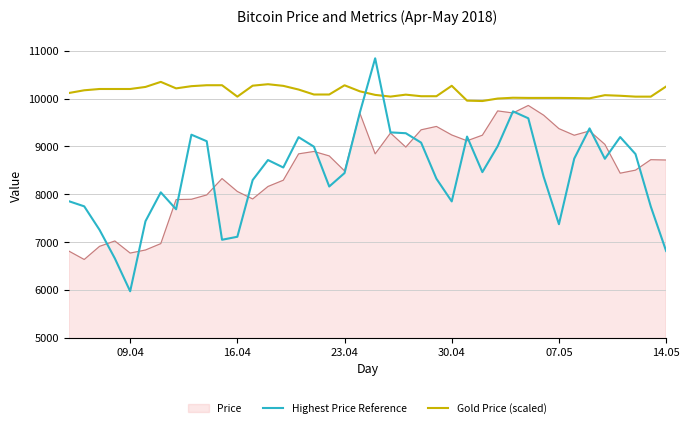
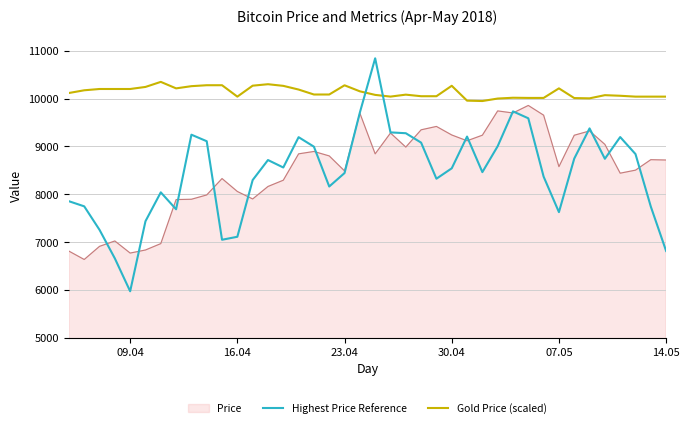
  {
    "Price": {
      "09.04": 6800,
      "16.04": 8100,
      "30.04": 9200,
-     "07.05": 9400,
+     "07.05": 8600,
      "14.05": 8700
    },
    "Highest Price Reference": {
      "09.04": 6000,
      "16.04": 7100,
-     "30.04": 7900,
-     "07.05": 7400,
+     "30.04": 8500,
+     "07.05": 7600,
      "14.05": 6800
    },
    "Gold Price (scaled)": {
      "09.04": 10200,
      "16.04": 10000,
      "23.04": 10300,
      "30.04": 10300,
-     "07.05": 10000,
-     "14.05": 10300
+     "07.05": 10200,
+     "14.05": 10000
    }
  }
